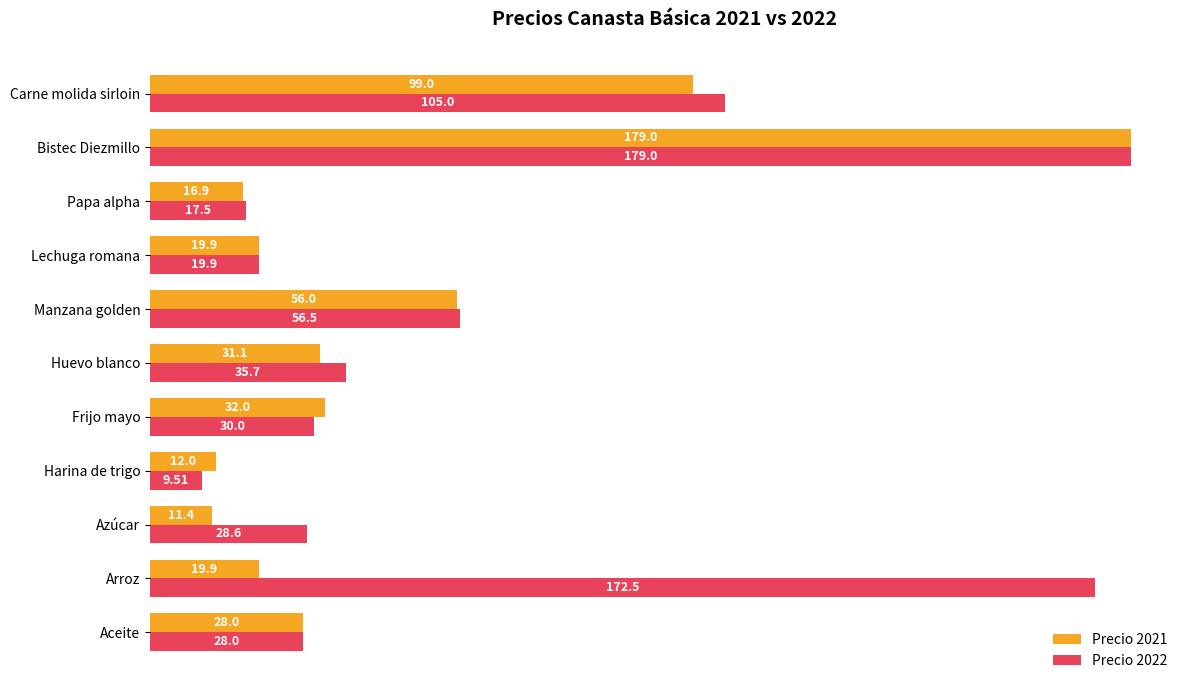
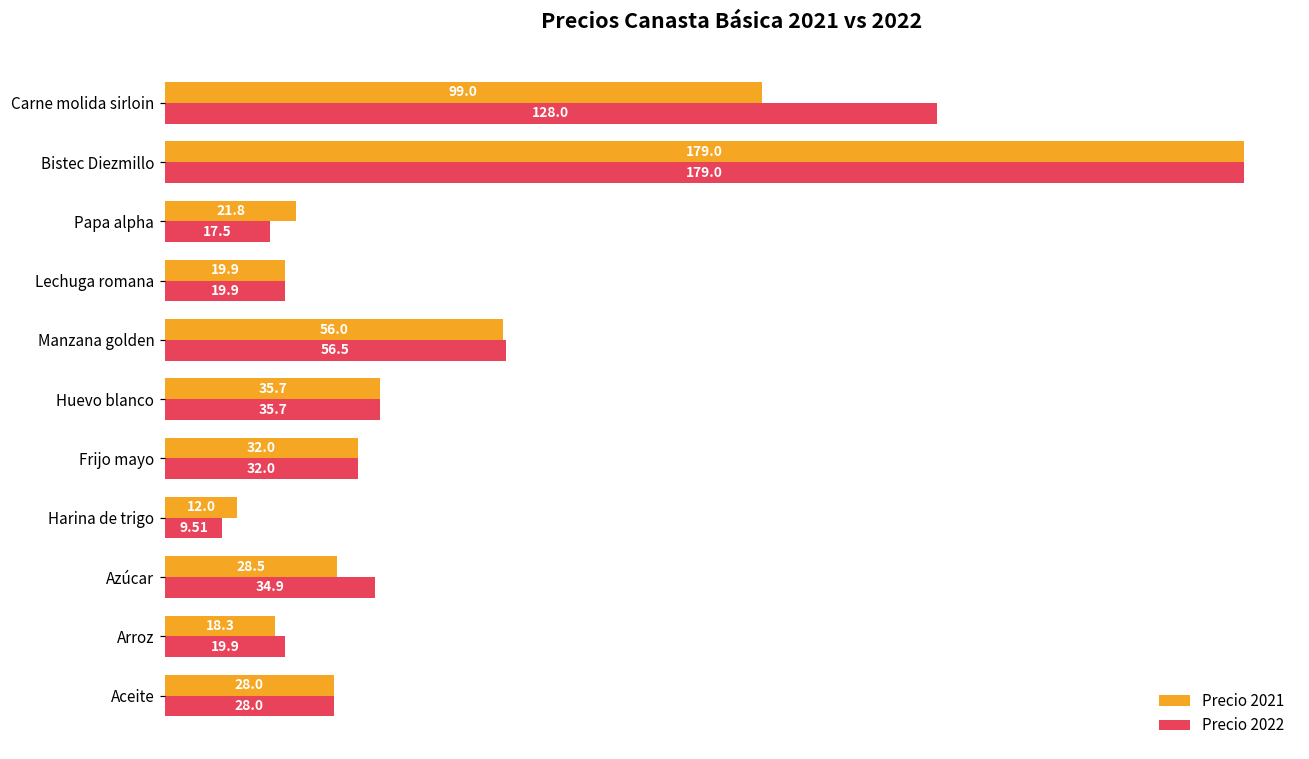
  {
    "Precio 2021": {
      "Carne molida sirloin": 99.0,
      "Bistec Diezmillo": 179.0,
-     "Papa alpha": 16.9,
+     "Papa alpha": 21.8,
      "Lechuga romana": 19.9,
      "Manzana golden": 56.0,
-     "Huevo blanco": 31.1,
+     "Huevo blanco": 35.7,
      "Frijo mayo": 32.0,
      "Harina de trigo": 12.0,
-     "Azúcar": 11.4,
-     "Arroz": 19.9,
+     "Azúcar": 28.5,
+     "Arroz": 18.3,
      "Aceite": 28.0
    },
    "Precio 2022": {
-     "Carne molida sirloin": 105.0,
+     "Carne molida sirloin": 128.0,
      "Bistec Diezmillo": 179.0,
      "Papa alpha": 17.5,
      "Lechuga romana": 19.9,
      "Manzana golden": 56.5,
      "Huevo blanco": 35.7,
-     "Frijo mayo": 30.0,
+     "Frijo mayo": 32.0,
      "Harina de trigo": 9.51,
-     "Azúcar": 28.6,
-     "Arroz": 172.5,
+     "Azúcar": 34.9,
+     "Arroz": 19.9,
      "Aceite": 28.0
    }
  }
